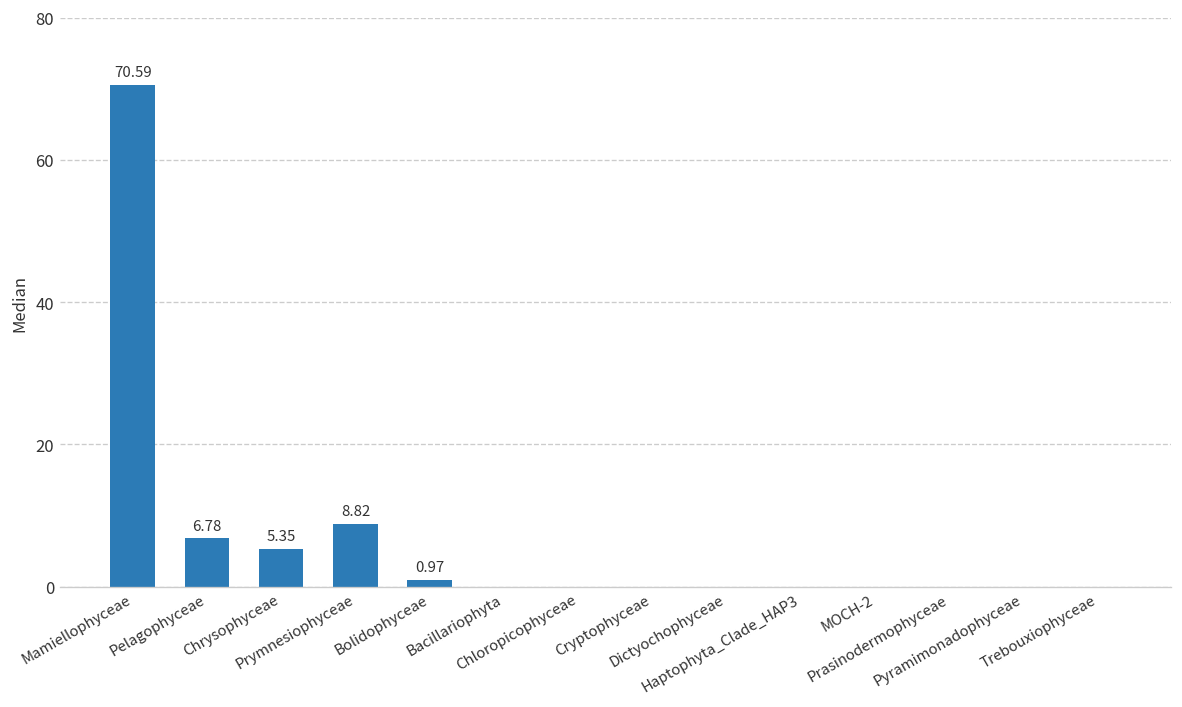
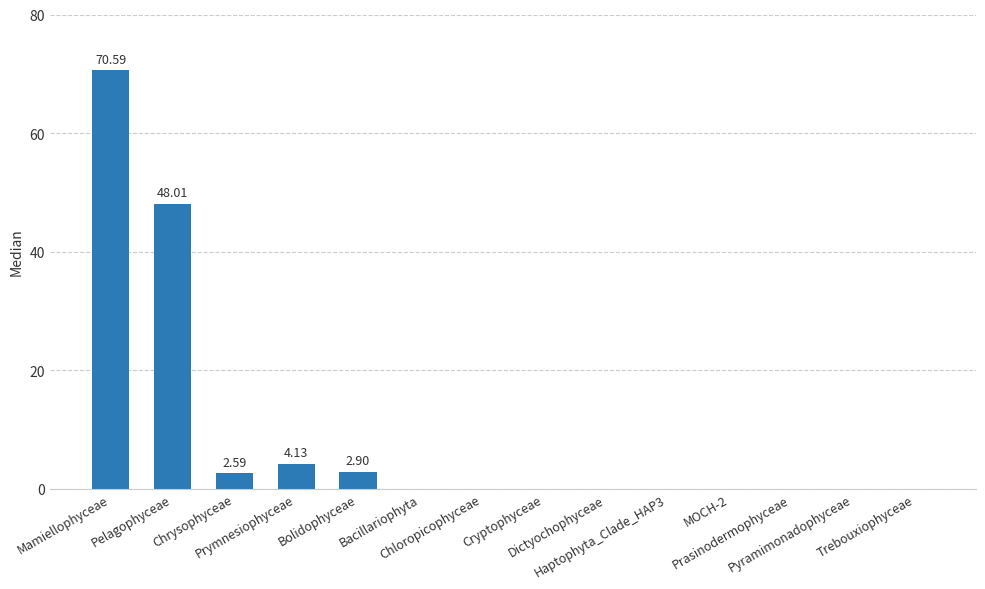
  {
    "Mamiellophyceae": 70.59,
-   "Pelagophyceae": 6.78,
-   "Chrysophyceae": 5.35,
-   "Prymnesiophyceae": 8.82,
-   "Bolidophyceae": 0.97
+   "Pelagophyceae": 48.01,
+   "Chrysophyceae": 2.59,
+   "Prymnesiophyceae": 4.13,
+   "Bolidophyceae": 2.90
  }
